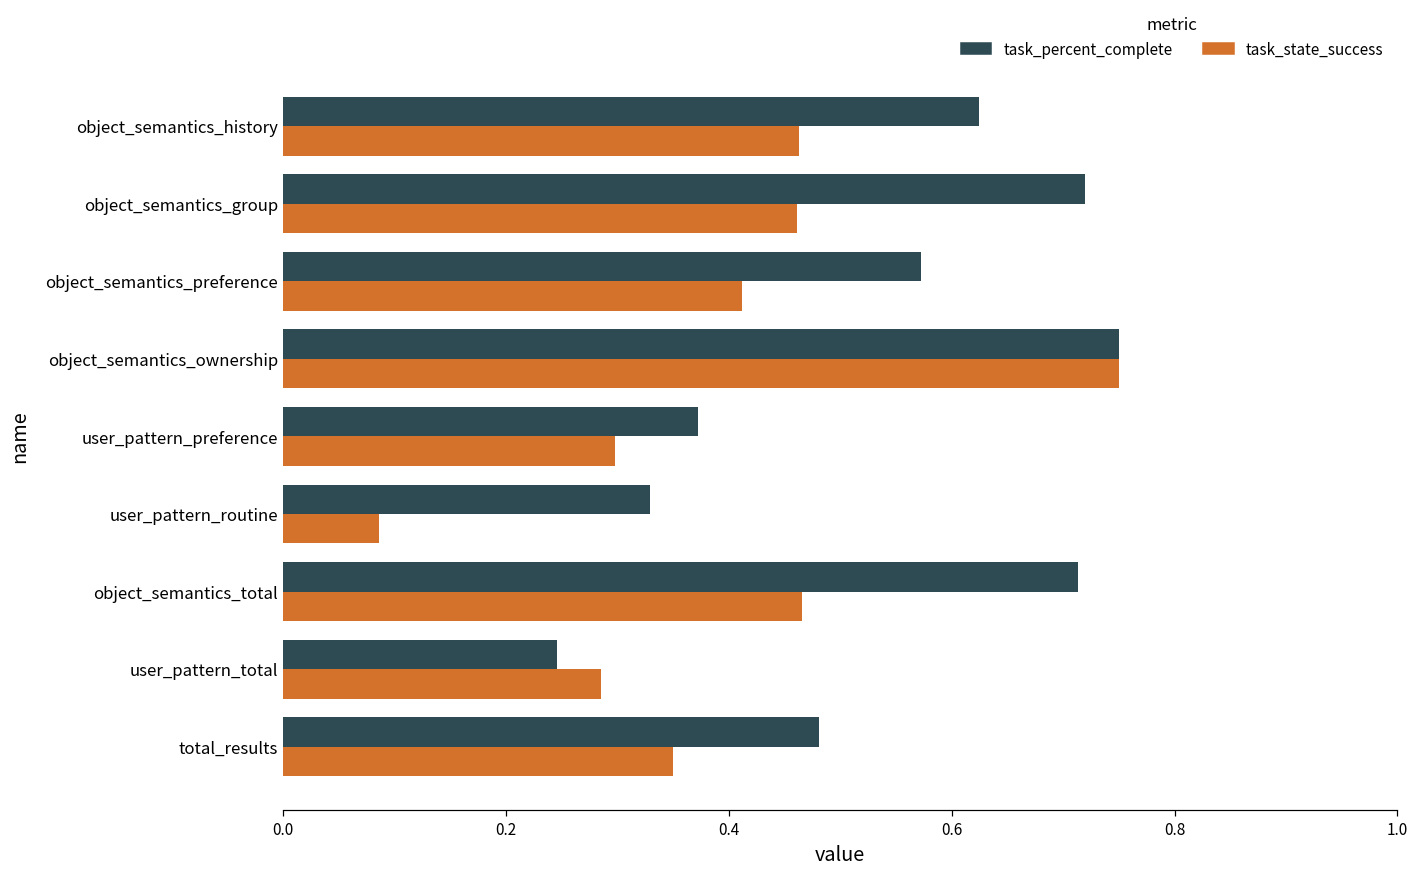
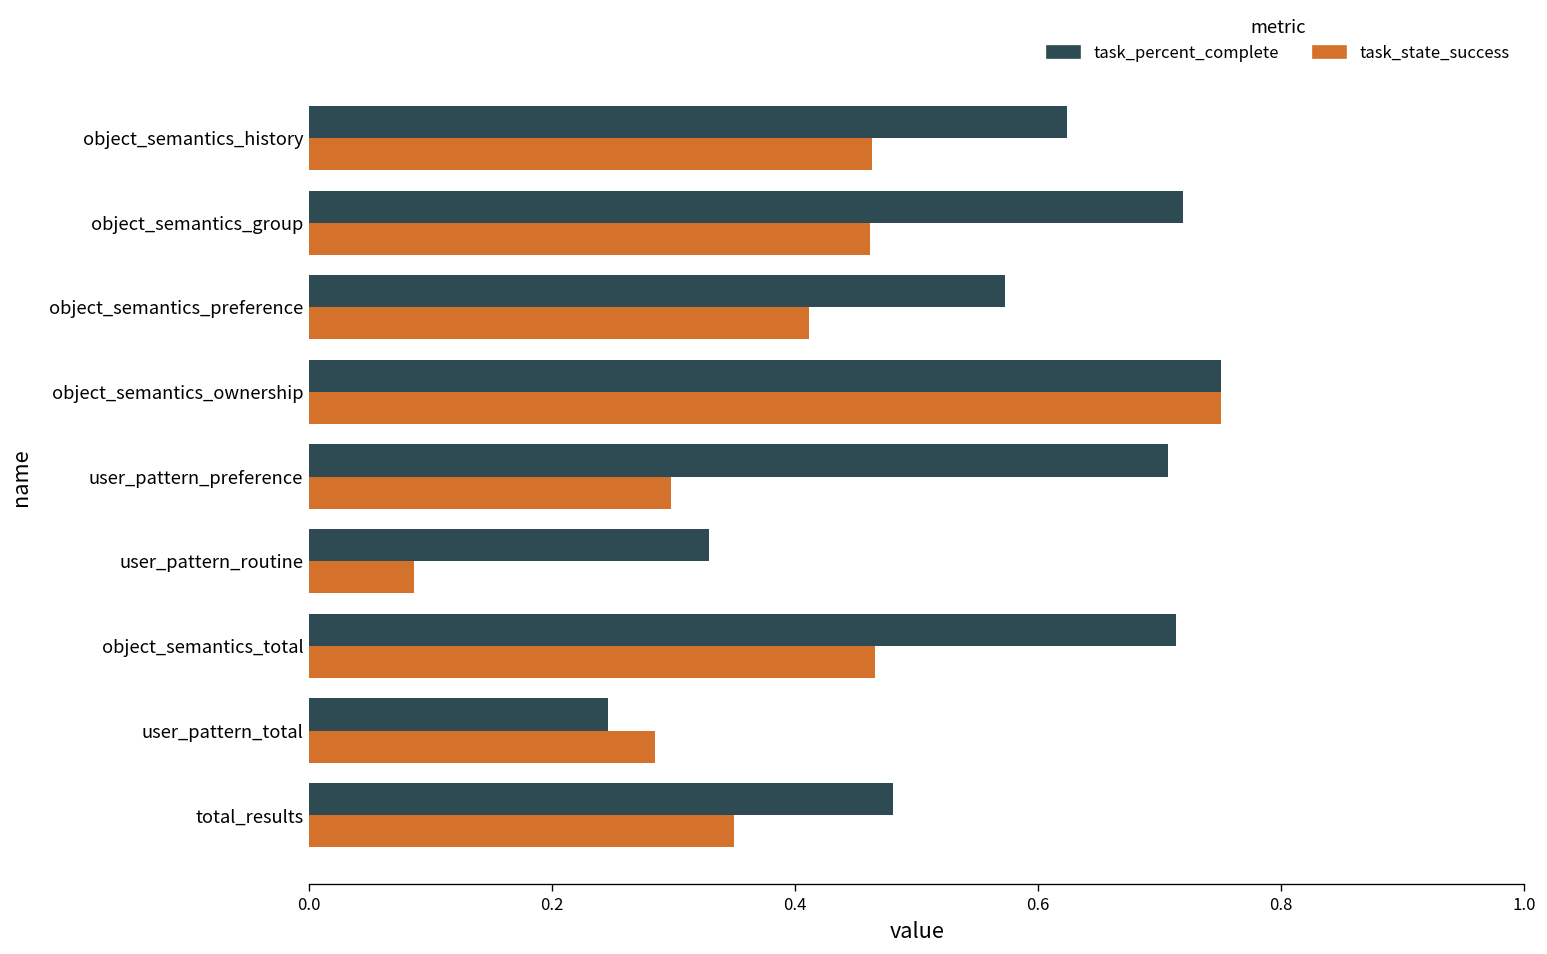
  {
    "task_percent_complete": {
      "object_semantics_history": 0.624,
      "object_semantics_group": 0.719,
      "object_semantics_preference": 0.573,
      "object_semantics_ownership": 0.750,
-     "user_pattern_preference": 0.372,
+     "user_pattern_preference": 0.706,
      "user_pattern_routine": 0.329,
      "object_semantics_total": 0.713,
      "user_pattern_total": 0.246,
      "total_results": 0.481
    },
    "task_state_success": {
      "object_semantics_history": 0.463,
      "object_semantics_group": 0.462,
      "object_semantics_preference": 0.412,
      "object_semantics_ownership": 0.750,
      "user_pattern_preference": 0.298,
      "user_pattern_routine": 0.086,
      "object_semantics_total": 0.466,
      "user_pattern_total": 0.285,
      "total_results": 0.350
    }
  }
